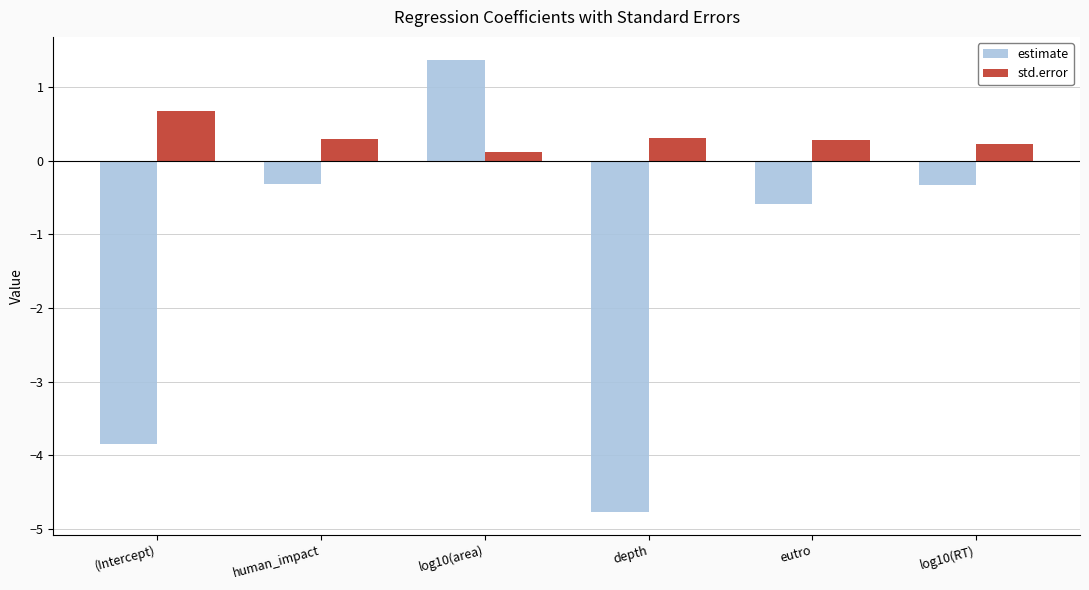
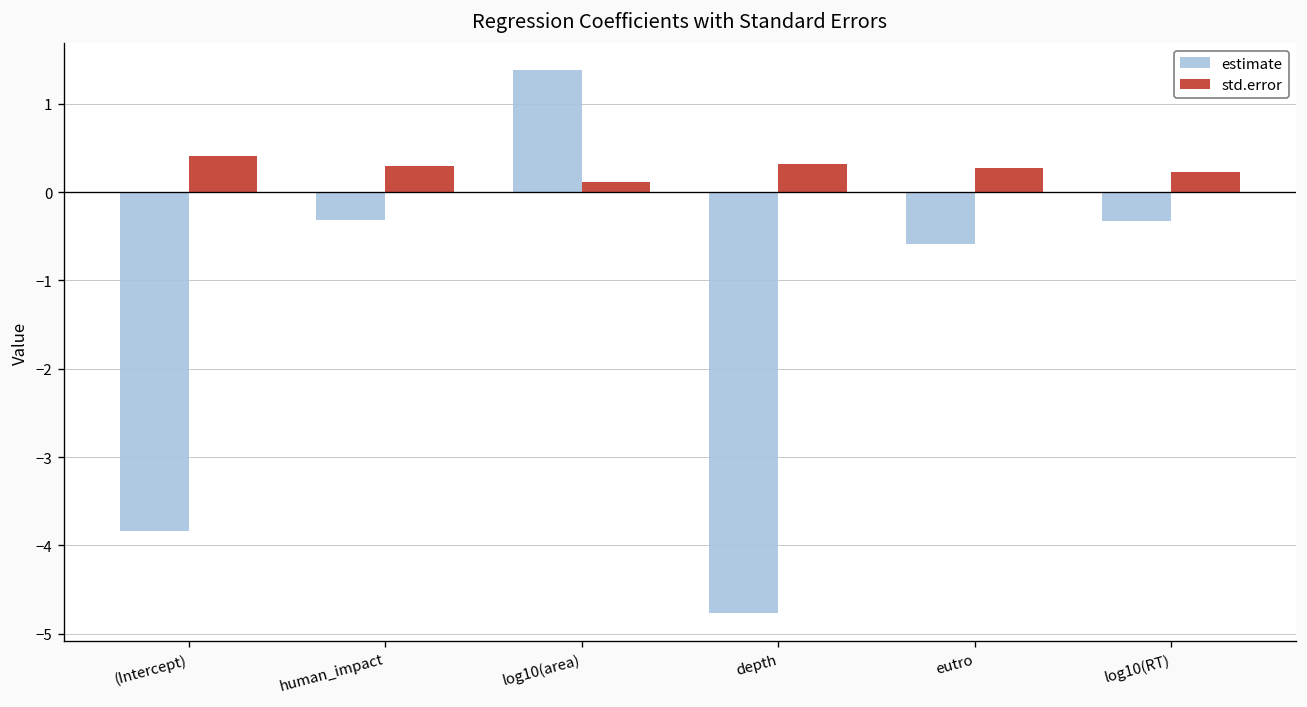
  {
    "estimate": {
      "(Intercept)": -3.8,
      "human_impact": -0.3,
      "log10(area)": 1.4,
      "depth": -4.8,
      "eutro": -0.6,
      "log10(RT)": -0.3
    },
    "std.error": {
-     "(Intercept)": 0.7,
+     "(Intercept)": 0.4,
      "human_impact": 0.3,
      "log10(area)": 0.1,
      "depth": 0.3,
      "eutro": 0.3,
      "log10(RT)": 0.2
    }
  }
